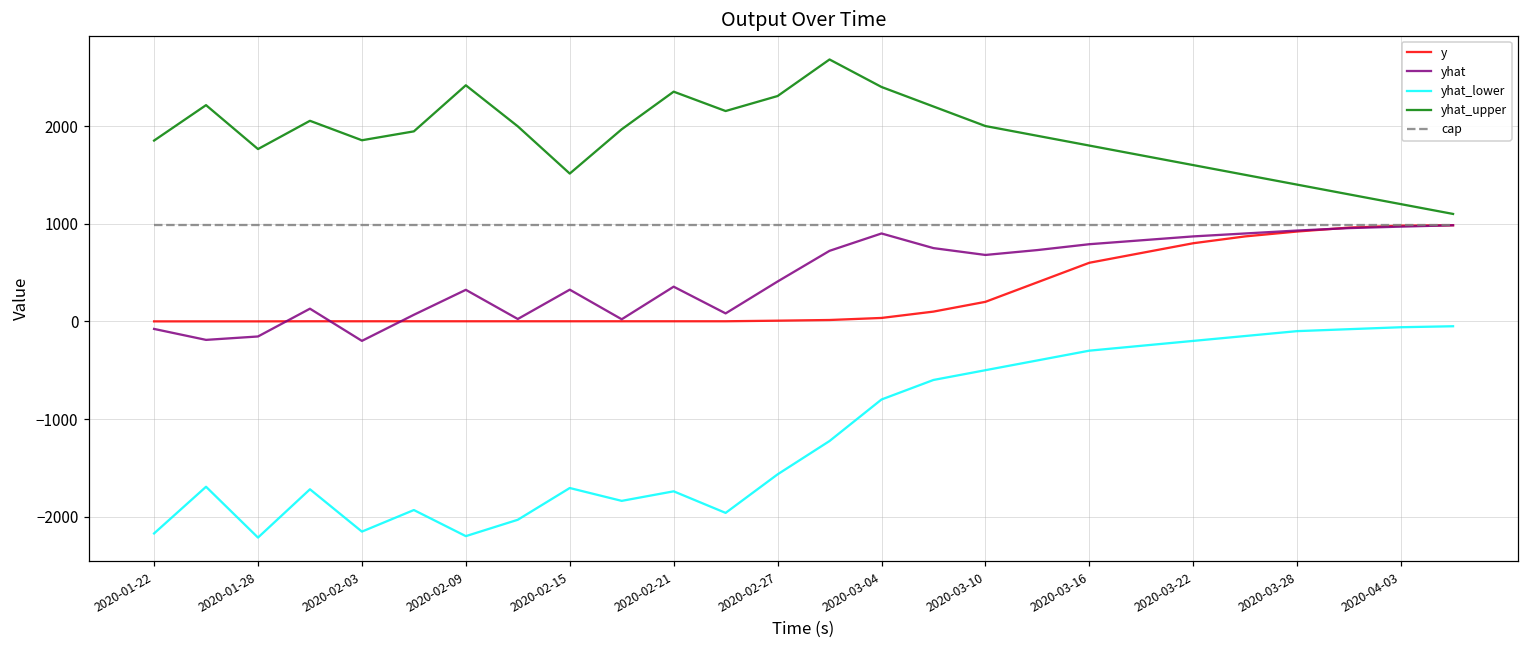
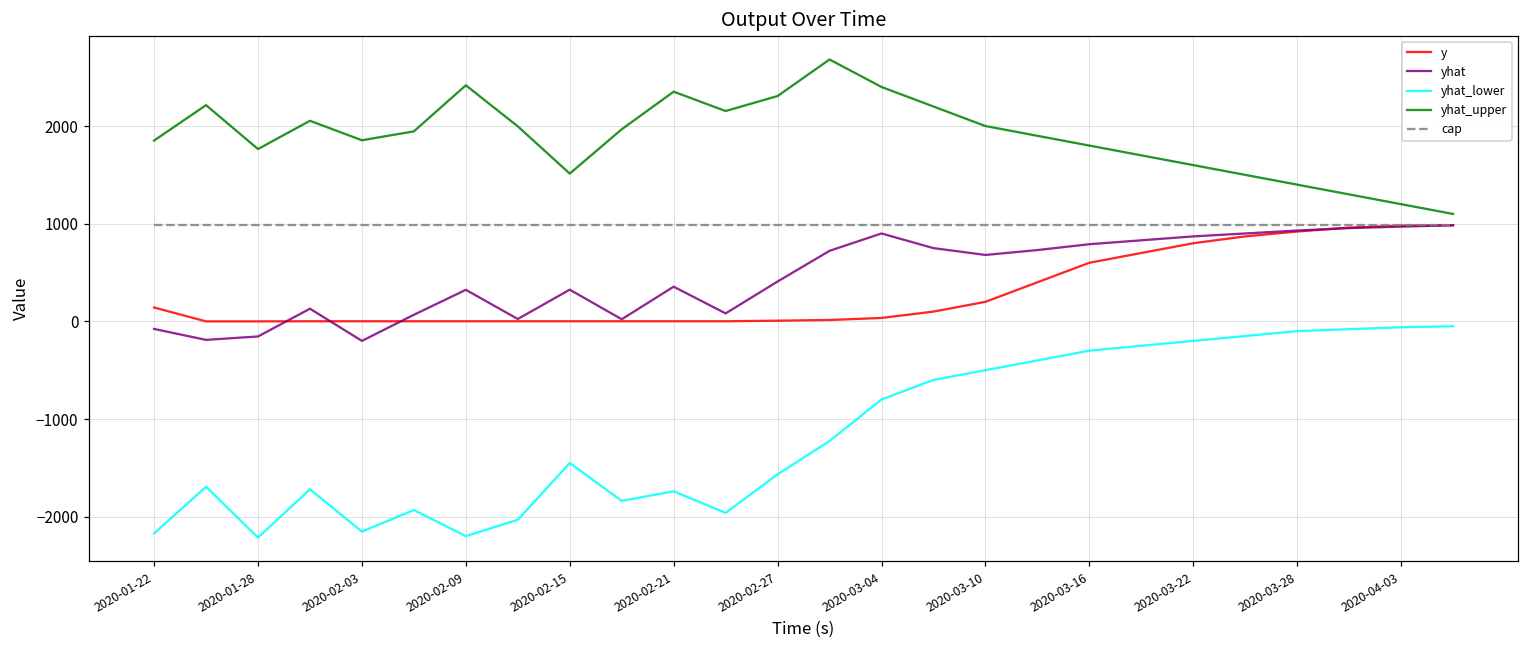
  {
    "y": {
-     "2020-01-22": 0,
+     "2020-01-22": 100,
      "2020-01-28": 0,
      "2020-02-03": 0,
      "2020-02-09": 0,
      "2020-02-15": 0,
      "2020-02-21": 0,
      "2020-02-27": 0,
      "2020-03-04": 0,
      "2020-03-10": 200,
      "2020-03-16": 600,
      "2020-03-22": 800
    },
    "yhat": {
      "2020-01-22": -100,
      "2020-01-28": -200,
      "2020-02-03": -200,
      "2020-02-09": 300,
      "2020-02-15": 300,
      "2020-02-21": 400,
      "2020-02-27": 400,
      "2020-03-04": 900,
      "2020-03-10": 700,
      "2020-03-16": 800,
      "2020-03-22": 900
    },
    "yhat_lower": {
      "2020-01-22": -2200,
      "2020-01-28": -2200,
      "2020-02-03": -2200,
      "2020-02-09": -2200,
-     "2020-02-15": -1700,
+     "2020-02-15": -1500,
      "2020-02-21": -1700,
      "2020-02-27": -1600,
      "2020-03-04": -800,
      "2020-03-10": -500,
      "2020-03-16": -300,
      "2020-03-22": -200,
      "2020-03-28": -100,
      "2020-04-03": -100
    },
    "yhat_upper": {
      "2020-01-22": 1900,
      "2020-01-28": 1800,
      "2020-02-03": 1900,
      "2020-02-09": 2400,
      "2020-02-15": 1500,
      "2020-02-21": 2400,
      "2020-02-27": 2300,
      "2020-03-04": 2400,
      "2020-03-10": 2000,
      "2020-03-16": 1800,
      "2020-03-22": 1600,
      "2020-03-28": 1400,
      "2020-04-03": 1200
    },
    "cap": {
      "2020-01-22": 1000,
      "2020-01-28": 1000,
      "2020-02-03": 1000,
      "2020-02-09": 1000,
      "2020-02-15": 1000,
      "2020-02-21": 1000,
      "2020-02-27": 1000,
      "2020-03-04": 1000,
      "2020-03-10": 1000,
      "2020-03-16": 1000,
      "2020-03-22": 1000,
      "2020-03-28": 1000
    }
  }
